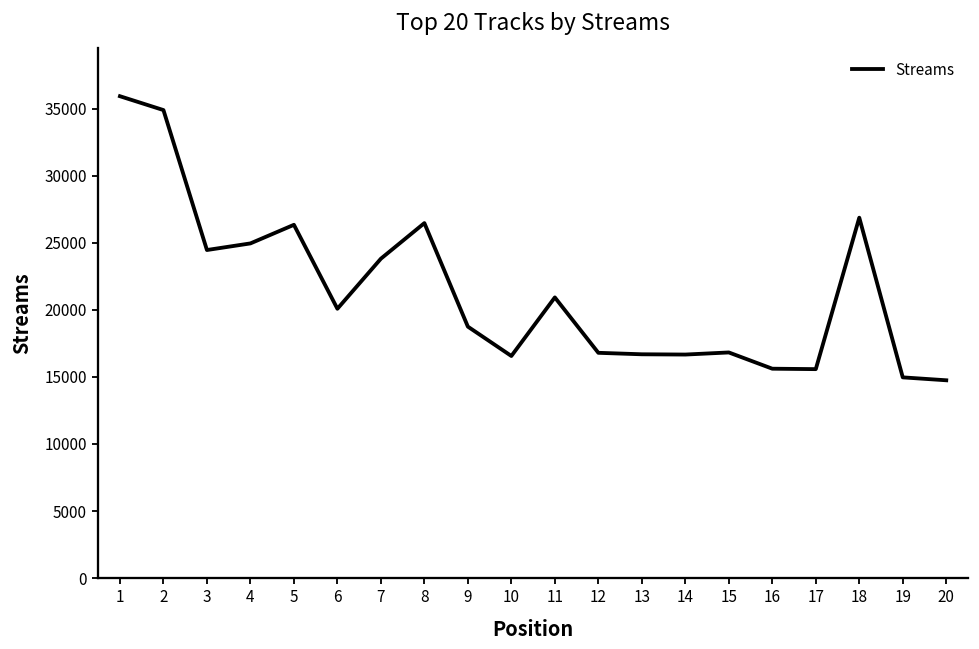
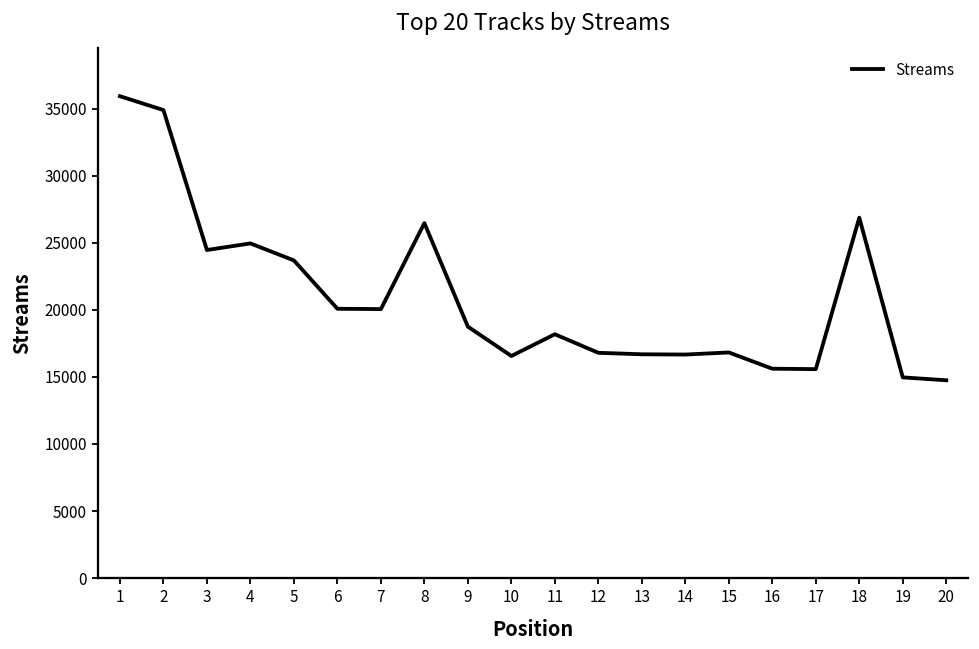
  {
    "1": 36000,
    "2": 34900,
    "3": 24500,
    "4": 25000,
-   "5": 26400,
+   "5": 23700,
    "6": 20100,
-   "7": 23800,
+   "7": 20100,
    "8": 26500,
    "9": 18800,
    "10": 16600,
-   "11": 20900,
+   "11": 18200,
    "12": 16800,
    "13": 16700,
    "14": 16700,
    "15": 16800,
    "16": 15600,
    "17": 15600,
    "18": 26900,
    "19": 15000,
    "20": 14800
  }
